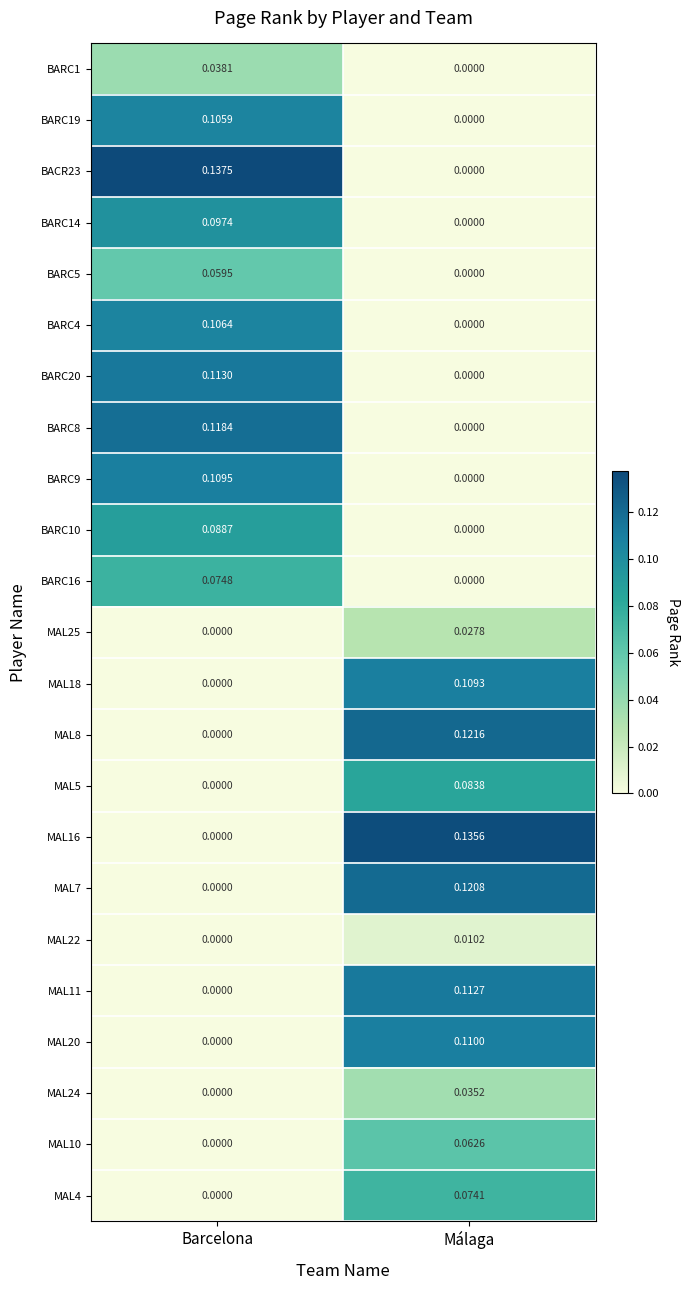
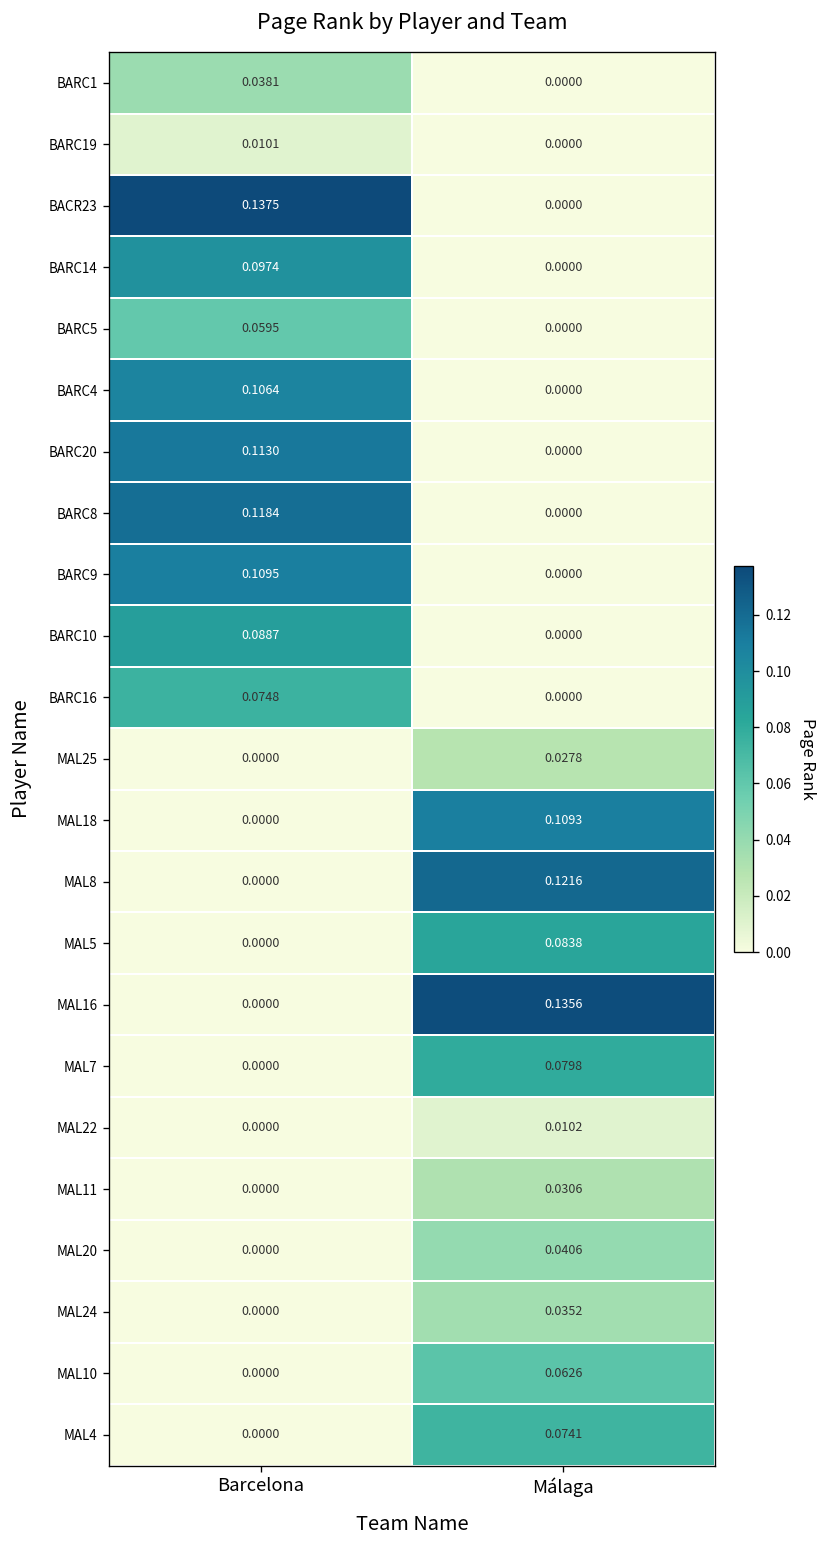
  {
    "BARC1": {
      "Barcelona": 0.0381,
      "Málaga": 0.0000
    },
    "BARC19": {
-     "Barcelona": 0.1059,
+     "Barcelona": 0.0101,
      "Málaga": 0.0000
    },
    "BACR23": {
      "Barcelona": 0.1375,
      "Málaga": 0.0000
    },
    "BARC14": {
      "Barcelona": 0.0974,
      "Málaga": 0.0000
    },
    "BARC5": {
      "Barcelona": 0.0595,
      "Málaga": 0.0000
    },
    "BARC4": {
      "Barcelona": 0.1064,
      "Málaga": 0.0000
    },
    "BARC20": {
      "Barcelona": 0.1130,
      "Málaga": 0.0000
    },
    "BARC8": {
      "Barcelona": 0.1184,
      "Málaga": 0.0000
    },
    "BARC9": {
      "Barcelona": 0.1095,
      "Málaga": 0.0000
    },
    "BARC10": {
      "Barcelona": 0.0887,
      "Málaga": 0.0000
    },
    "BARC16": {
      "Barcelona": 0.0748,
      "Málaga": 0.0000
    },
    "MAL25": {
      "Barcelona": 0.0000,
      "Málaga": 0.0278
    },
    "MAL18": {
      "Barcelona": 0.0000,
      "Málaga": 0.1093
    },
    "MAL8": {
      "Barcelona": 0.0000,
      "Málaga": 0.1216
    },
    "MAL5": {
      "Barcelona": 0.0000,
      "Málaga": 0.0838
    },
    "MAL16": {
      "Barcelona": 0.0000,
      "Málaga": 0.1356
    },
    "MAL7": {
      "Barcelona": 0.0000,
-     "Málaga": 0.1208
+     "Málaga": 0.0798
    },
    "MAL22": {
      "Barcelona": 0.0000,
      "Málaga": 0.0102
    },
    "MAL11": {
      "Barcelona": 0.0000,
-     "Málaga": 0.1127
+     "Málaga": 0.0306
    },
    "MAL20": {
      "Barcelona": 0.0000,
-     "Málaga": 0.1100
+     "Málaga": 0.0406
    },
    "MAL24": {
      "Barcelona": 0.0000,
      "Málaga": 0.0352
    },
    "MAL10": {
      "Barcelona": 0.0000,
      "Málaga": 0.0626
    },
    "MAL4": {
      "Barcelona": 0.0000,
      "Málaga": 0.0741
    }
  }
